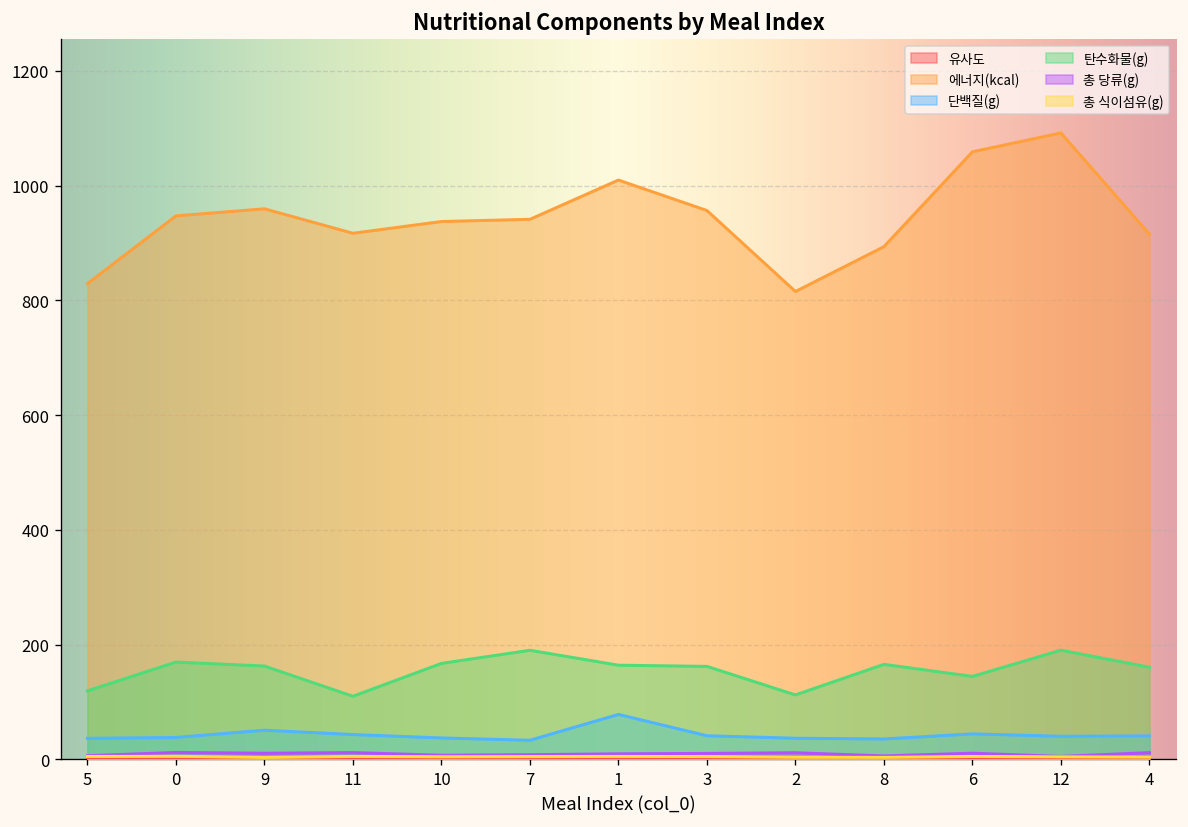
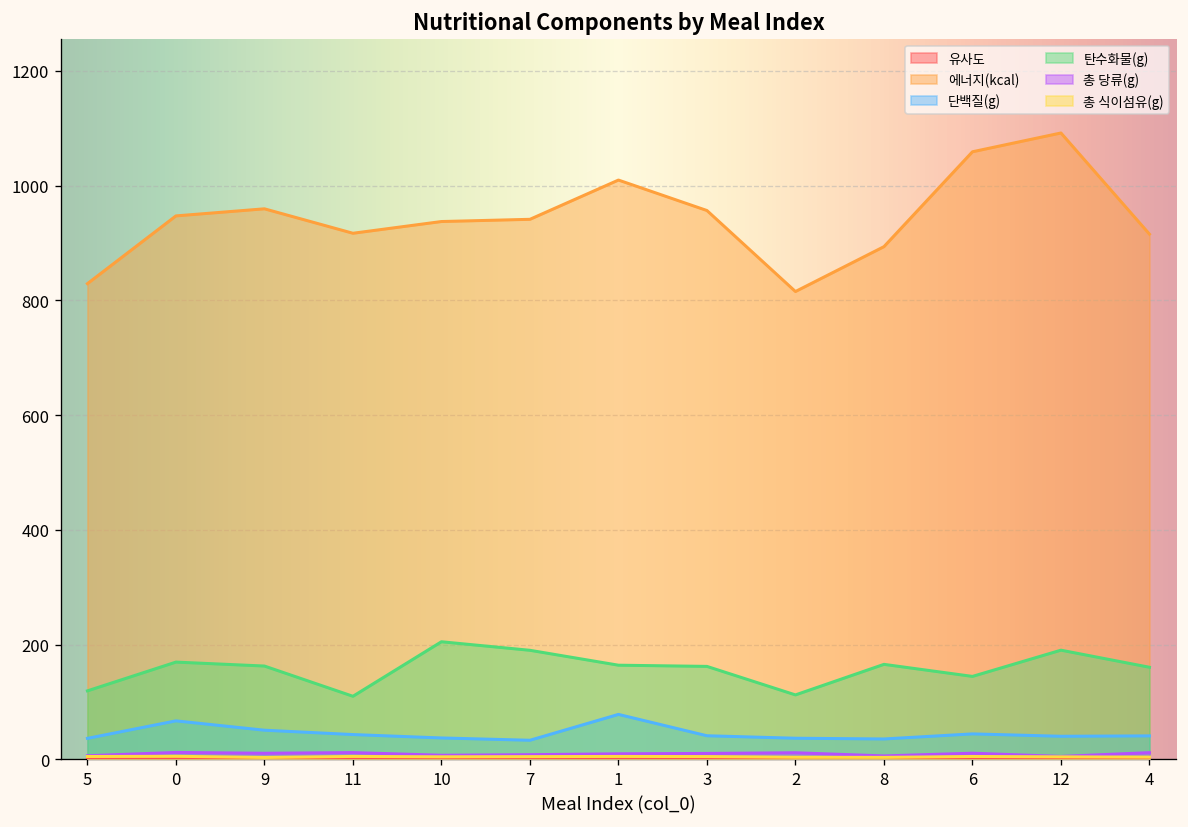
  {
    "단백질(g)": {
      "5": 40,
-     "0": 40,
+     "0": 70,
      "9": 50,
      "11": 40,
      "10": 40,
      "7": 30,
      "1": 80,
      "3": 40,
      "2": 40,
      "8": 40,
      "6": 40,
      "12": 40,
      "4": 40
    },
    "탄수화물(g)": {
      "5": 120,
      "0": 170,
      "9": 160,
      "11": 110,
-     "10": 170,
+     "10": 210,
      "7": 190,
      "1": 160,
      "3": 160,
      "2": 110,
      "8": 170,
      "6": 140,
      "12": 190,
      "4": 160
    },
    "총 당류(g)": {
      "0": 10,
      "9": 10,
      "11": 10,
      "3": 10,
      "2": 10,
      "6": 10,
      "4": 10
    }
  }
